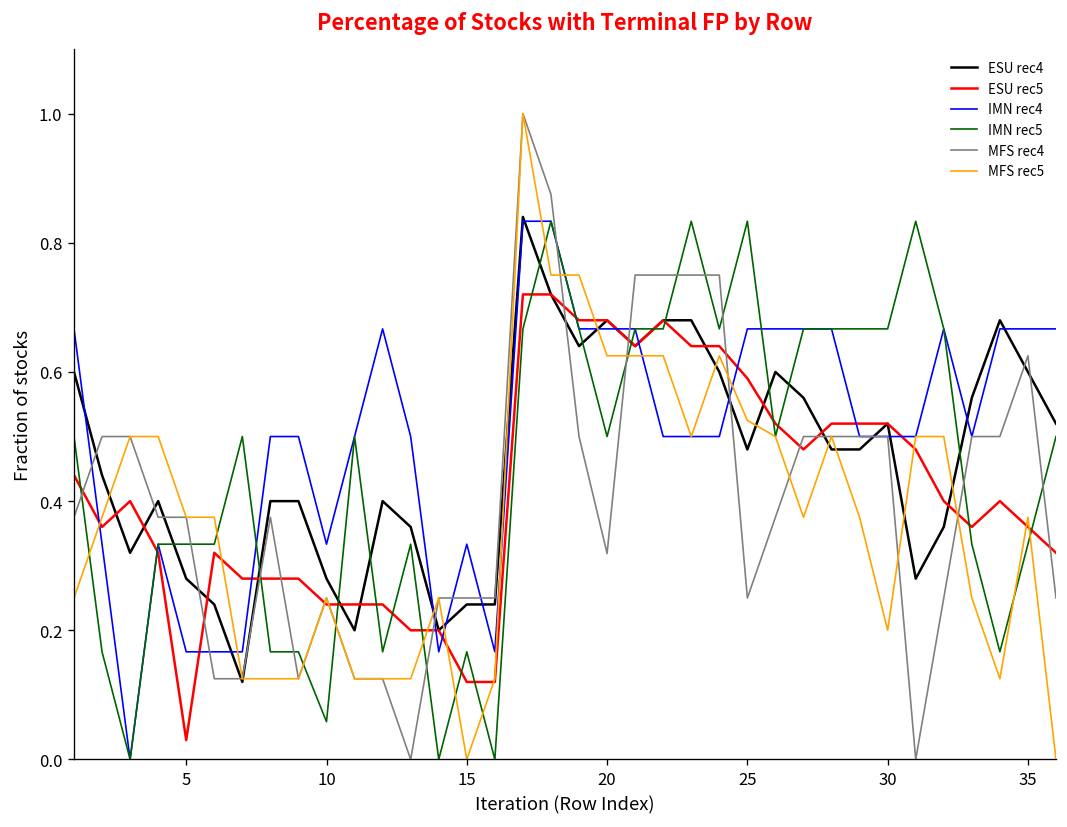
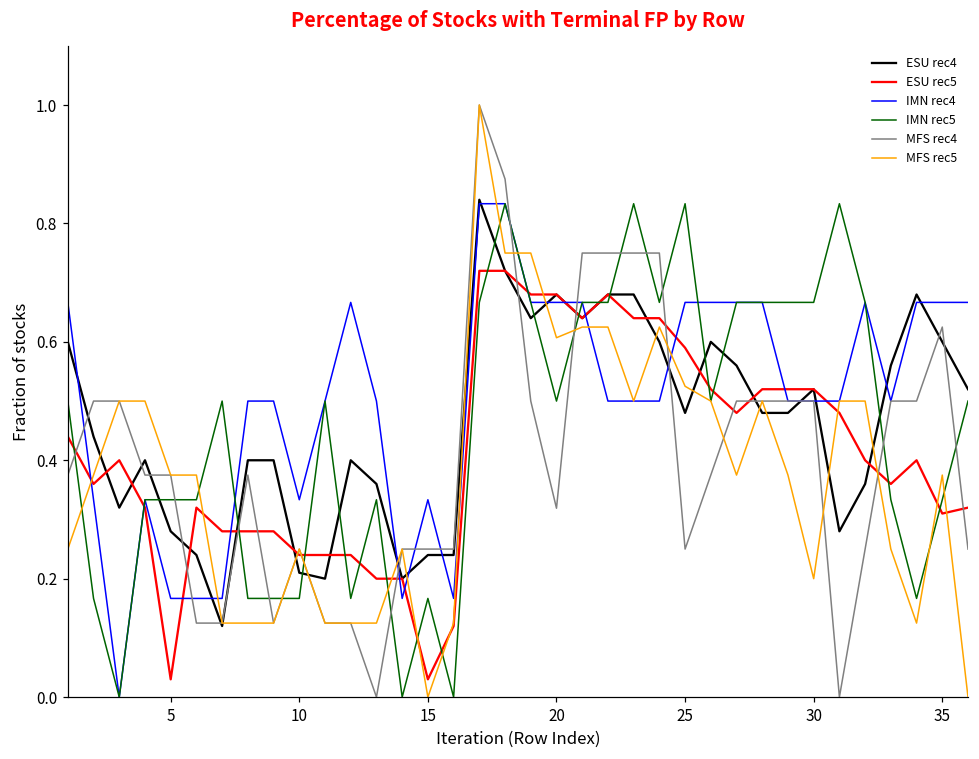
  {
    "ESU rec4": {
      "5": 0.28,
-     "10": 0.28,
+     "10": 0.21,
      "15": 0.24,
      "25": 0.48,
      "35": 0.60
    },
    "ESU rec5": {
      "5": 0.03,
      "10": 0.24,
-     "15": 0.12,
+     "15": 0.03,
      "25": 0.59,
-     "35": 0.36
+     "35": 0.31
    },
    "IMN rec4": {
      "5": 0.17,
      "10": 0.33,
      "15": 0.33,
      "20": 0.67,
      "25": 0.67,
      "35": 0.67
    },
    "IMN rec5": {
      "5": 0.33,
-     "10": 0.06,
+     "10": 0.17,
      "15": 0.17,
      "20": 0.50,
      "25": 0.83,
      "30": 0.67,
      "35": 0.33
    },
    "MFS rec4": {
      "15": 0.25,
      "20": 0.32,
      "25": 0.25,
      "35": 0.63
    },
    "MFS rec5": {
      "15": 0.00,
-     "20": 0.63,
+     "20": 0.61,
      "25": 0.53,
      "30": 0.20,
      "35": 0.38
    }
  }
